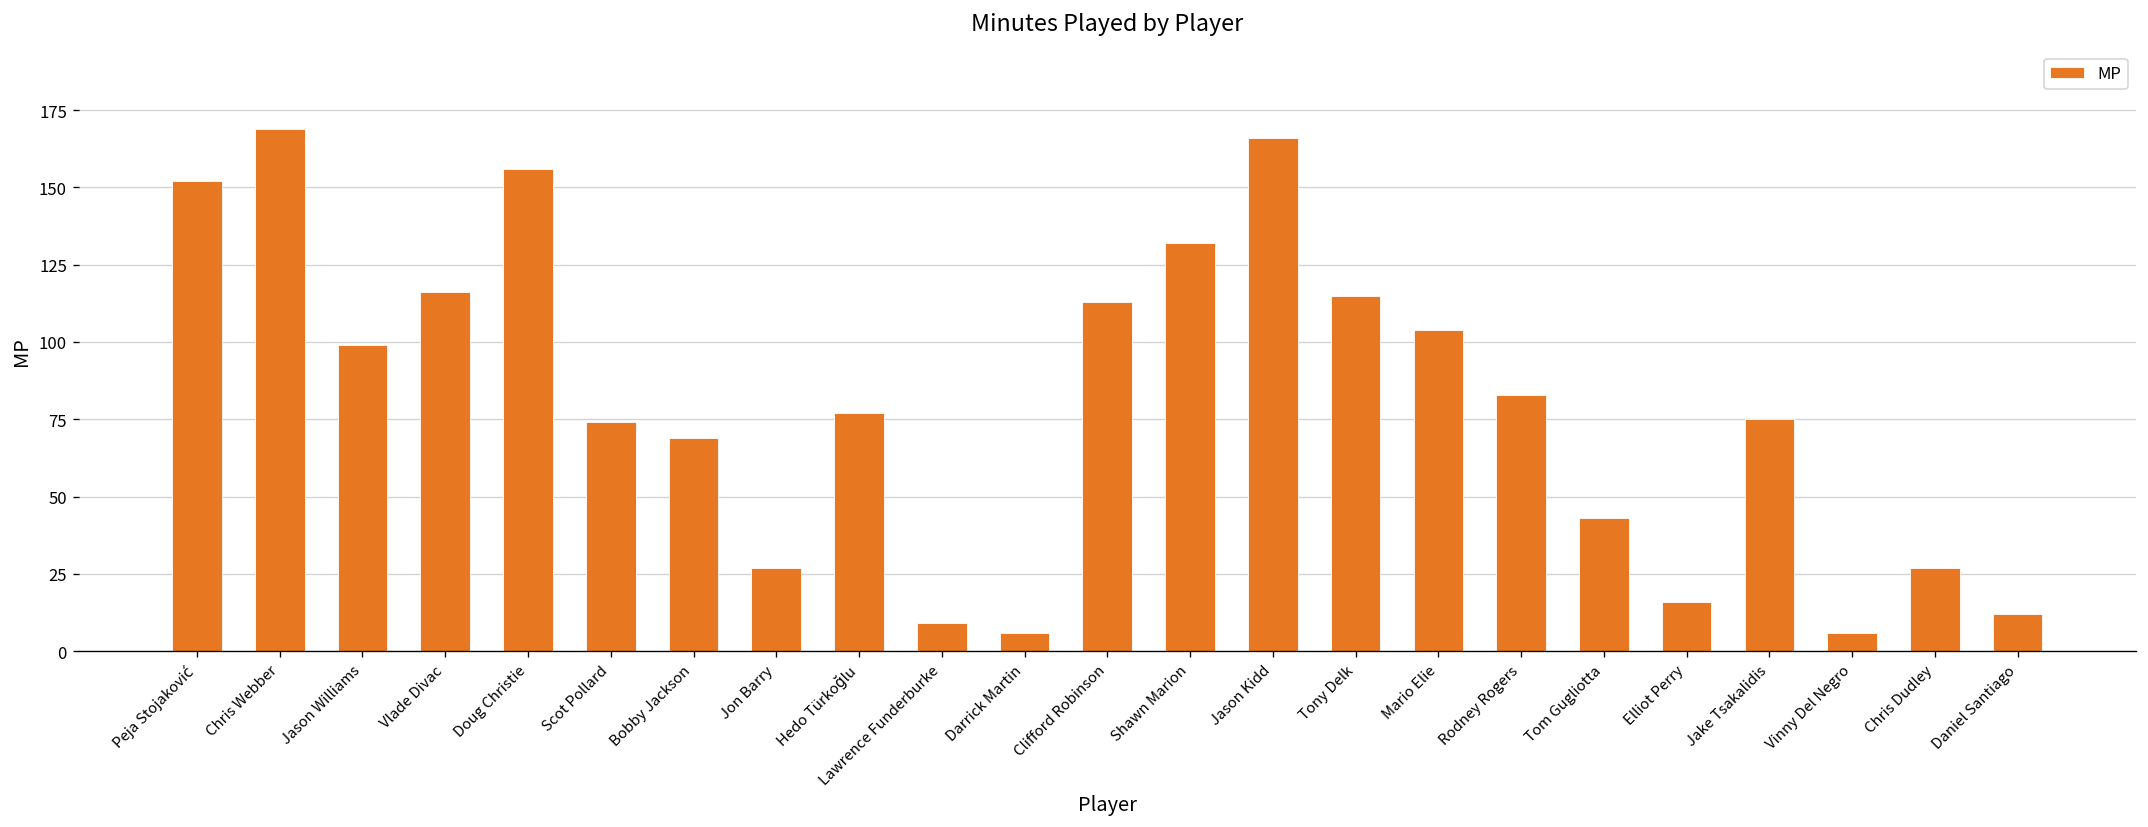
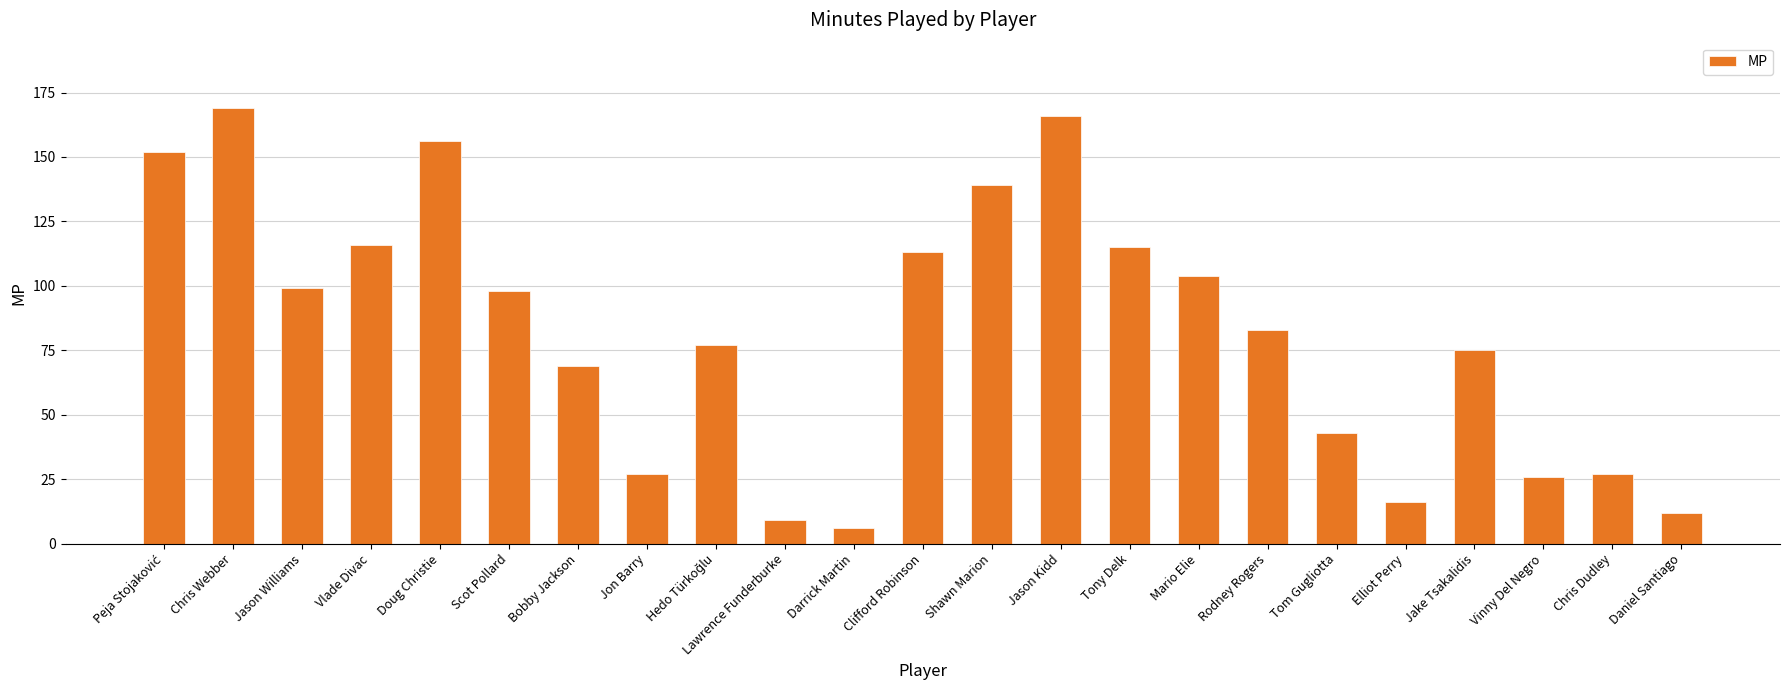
  {
    "Peja Stojaković": 152,
    "Chris Webber": 169,
    "Jason Williams": 99,
    "Vlade Divac": 116,
    "Doug Christie": 156,
-   "Scot Pollard": 74,
+   "Scot Pollard": 98,
    "Bobby Jackson": 69,
    "Jon Barry": 27,
    "Hedo Türkoğlu": 77,
    "Lawrence Funderburke": 9,
    "Darrick Martin": 6,
    "Clifford Robinson": 113,
-   "Shawn Marion": 132,
+   "Shawn Marion": 139,
    "Jason Kidd": 166,
    "Tony Delk": 115,
    "Mario Elie": 104,
    "Rodney Rogers": 83,
    "Tom Gugliotta": 43,
    "Elliot Perry": 16,
    "Jake Tsakalidis": 75,
-   "Vinny Del Negro": 6,
+   "Vinny Del Negro": 26,
    "Chris Dudley": 27,
    "Daniel Santiago": 12
  }
